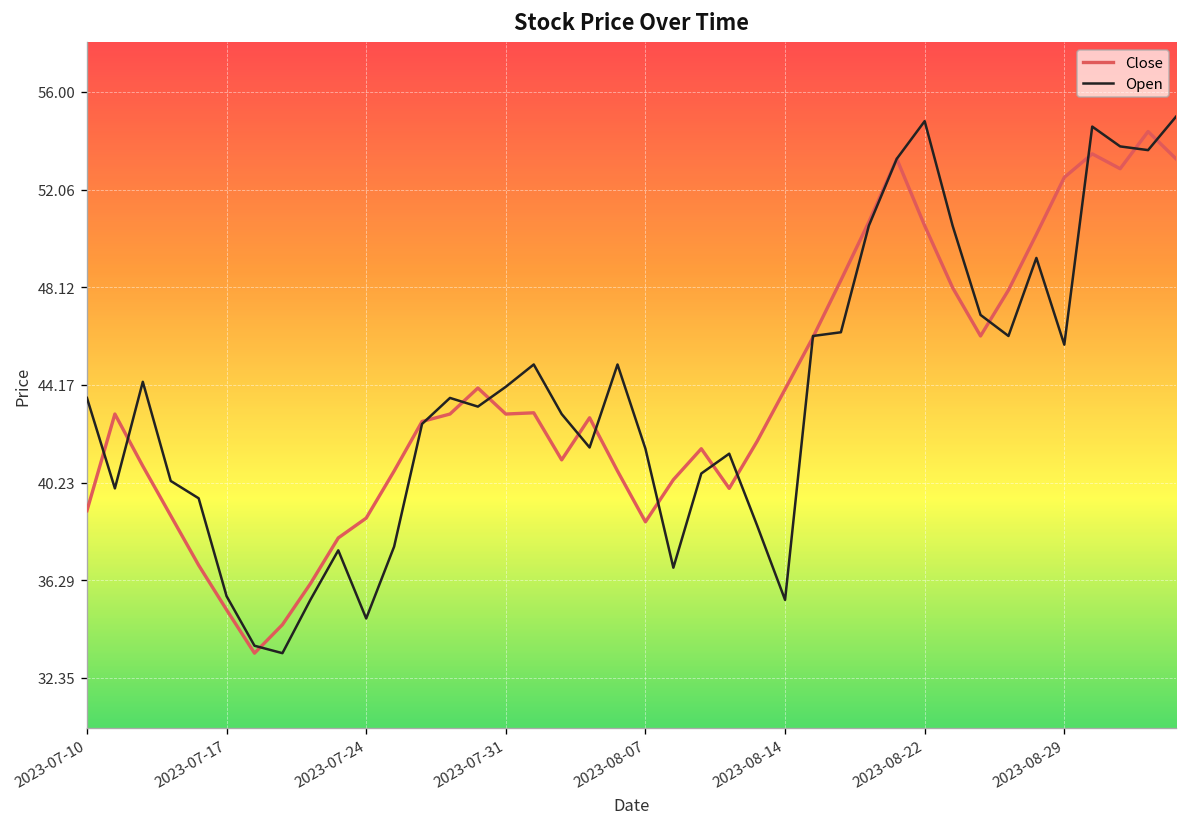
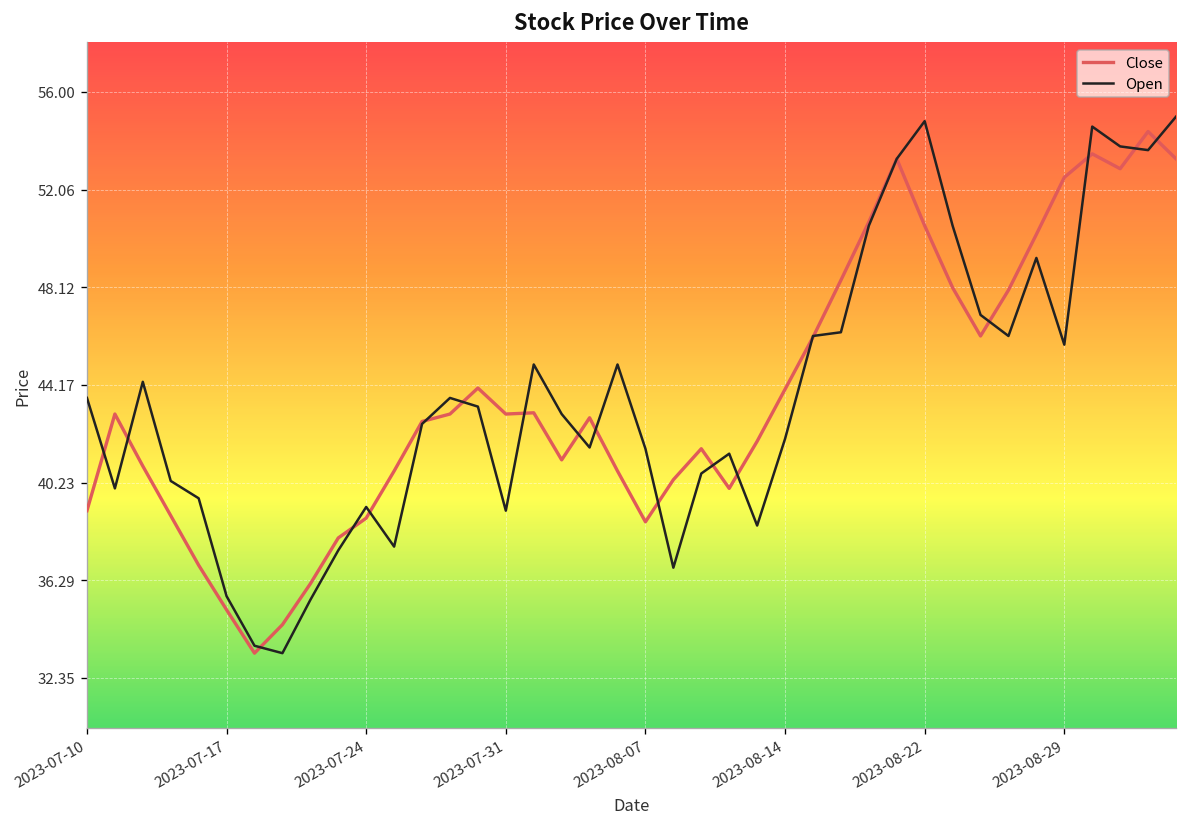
  {
    "Close": {
      "2023-07-10": 39.1,
      "2023-07-17": 35.1,
      "2023-07-24": 38.8,
      "2023-07-31": 43.0,
      "2023-08-07": 38.7,
      "2023-08-14": 44.0,
      "2023-08-22": 50.6,
      "2023-08-29": 52.6
    },
    "Open": {
      "2023-07-10": 43.7,
      "2023-07-17": 35.7,
-     "2023-07-24": 34.8,
-     "2023-07-31": 44.1,
+     "2023-07-24": 39.3,
+     "2023-07-31": 39.1,
      "2023-08-07": 41.6,
-     "2023-08-14": 35.5,
+     "2023-08-14": 42.0,
      "2023-08-22": 54.8,
      "2023-08-29": 45.8
    }
  }
